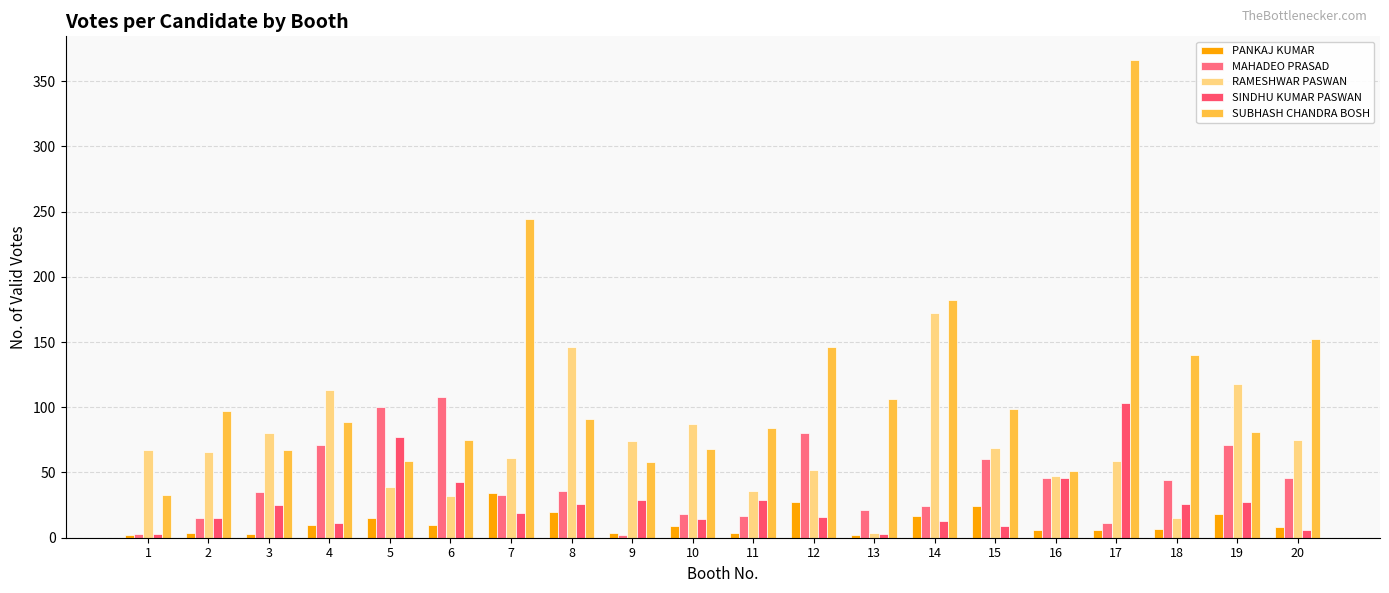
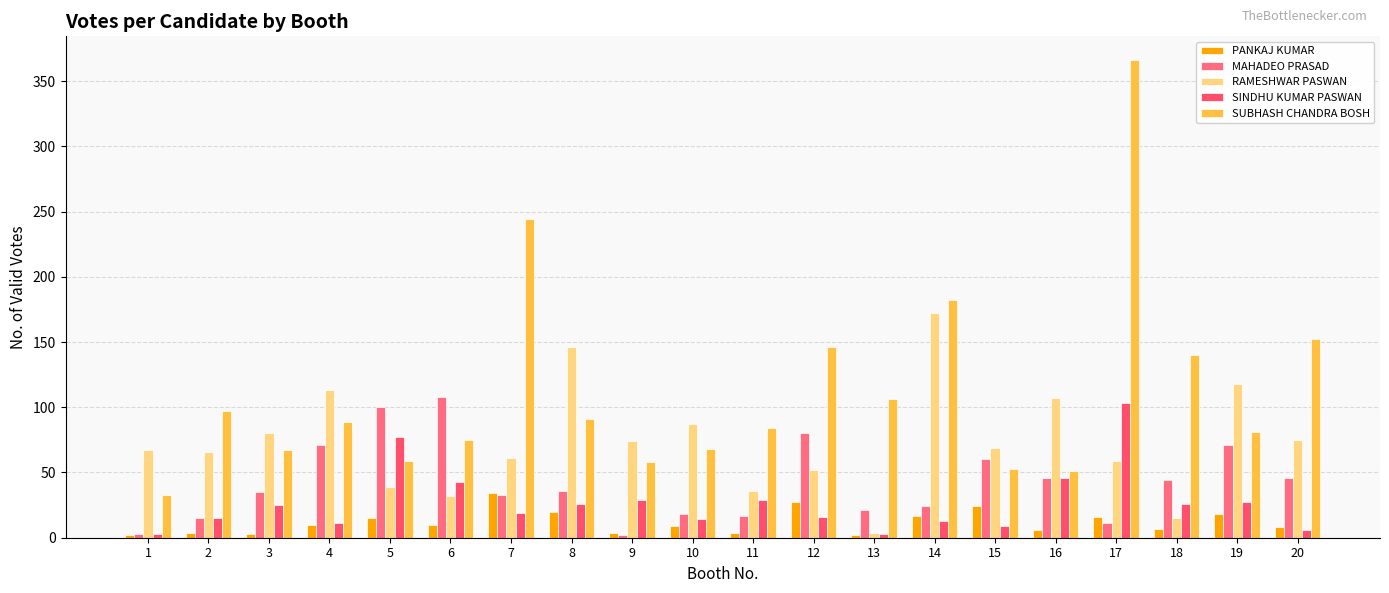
  {
    "PANKAJ KUMAR": {
      "1": 2,
      "2": 4,
      "3": 3,
      "4": 10,
      "5": 15,
      "6": 10,
      "7": 34,
      "8": 20,
      "9": 4,
      "10": 9,
      "11": 4,
      "12": 27,
      "13": 2,
      "14": 17,
      "15": 24,
      "16": 6,
-     "17": 6,
+     "17": 16,
      "18": 7,
      "19": 18,
      "20": 8
    },
    "RAMESHWAR PASWAN": {
      "1": 67,
      "2": 66,
      "3": 80,
      "4": 113,
      "5": 39,
      "6": 32,
      "7": 61,
      "8": 146,
      "9": 74,
      "10": 87,
      "11": 36,
      "12": 52,
      "13": 4,
      "14": 172,
      "15": 69,
-     "16": 47,
+     "16": 107,
      "17": 59,
      "18": 15,
      "19": 118,
      "20": 75
    },
    "SUBHASH CHANDRA BOSH": {
      "1": 33,
      "2": 97,
      "3": 67,
      "4": 89,
      "5": 59,
      "6": 75,
      "7": 244,
      "8": 91,
      "9": 58,
      "10": 68,
      "11": 84,
      "12": 146,
      "13": 106,
      "14": 182,
-     "15": 99,
+     "15": 53,
      "16": 51,
      "17": 366,
      "18": 140,
      "19": 81,
      "20": 152
    }
  }
